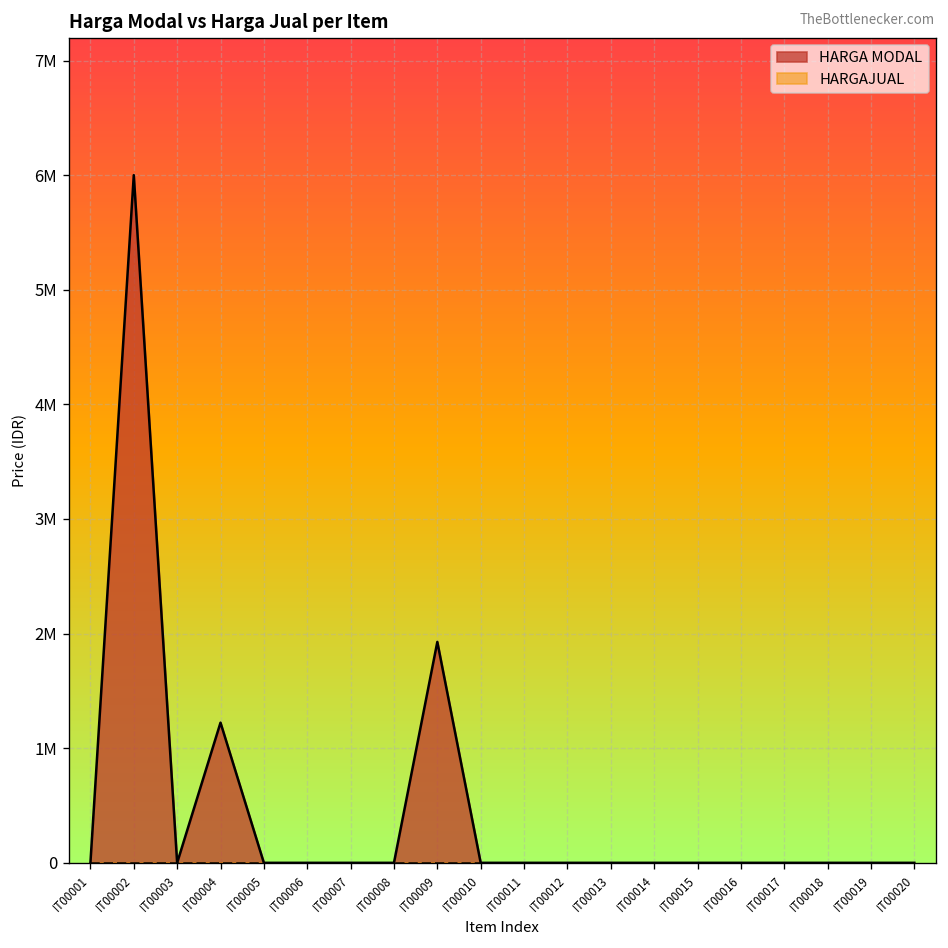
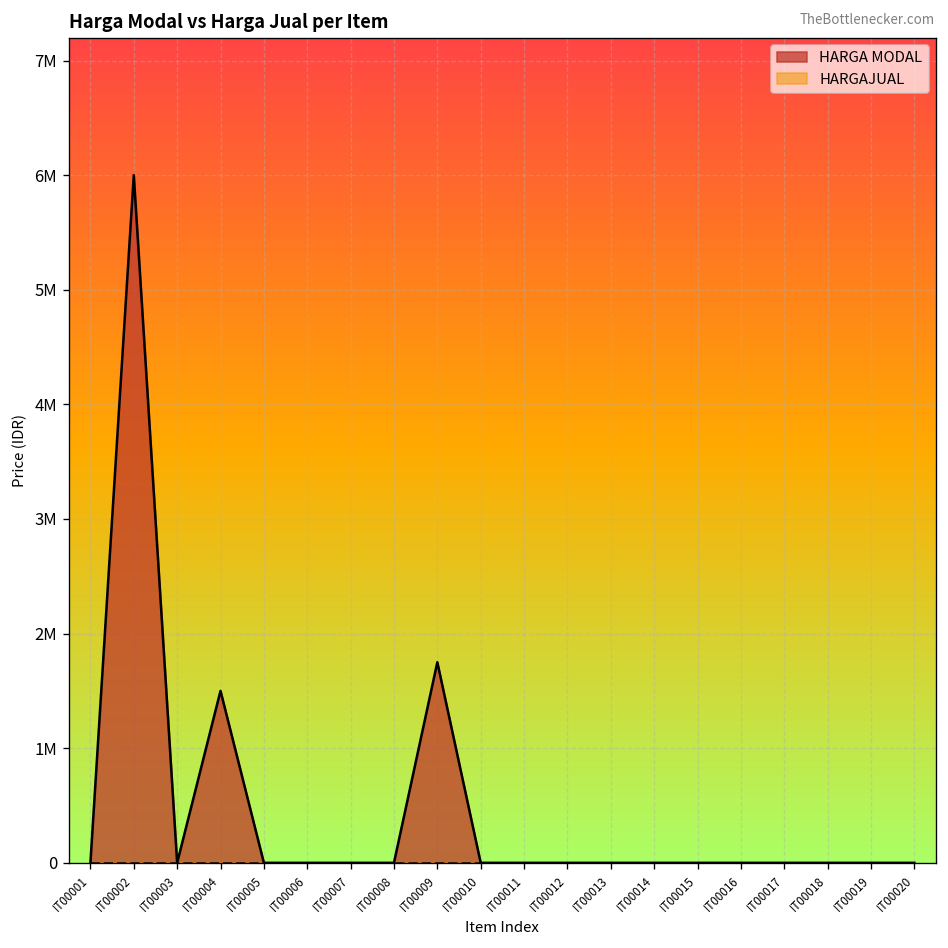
  {
    "HARGA MODAL": {
      "IT00002": 6000000,
-     "IT00004": 1200000,
-     "IT00009": 1900000
+     "IT00004": 1500000,
+     "IT00009": 1800000
    },
    "HARGAJUAL": {
      "IT00002": 0,
      "IT00004": 0,
      "IT00009": 0
    }
  }
